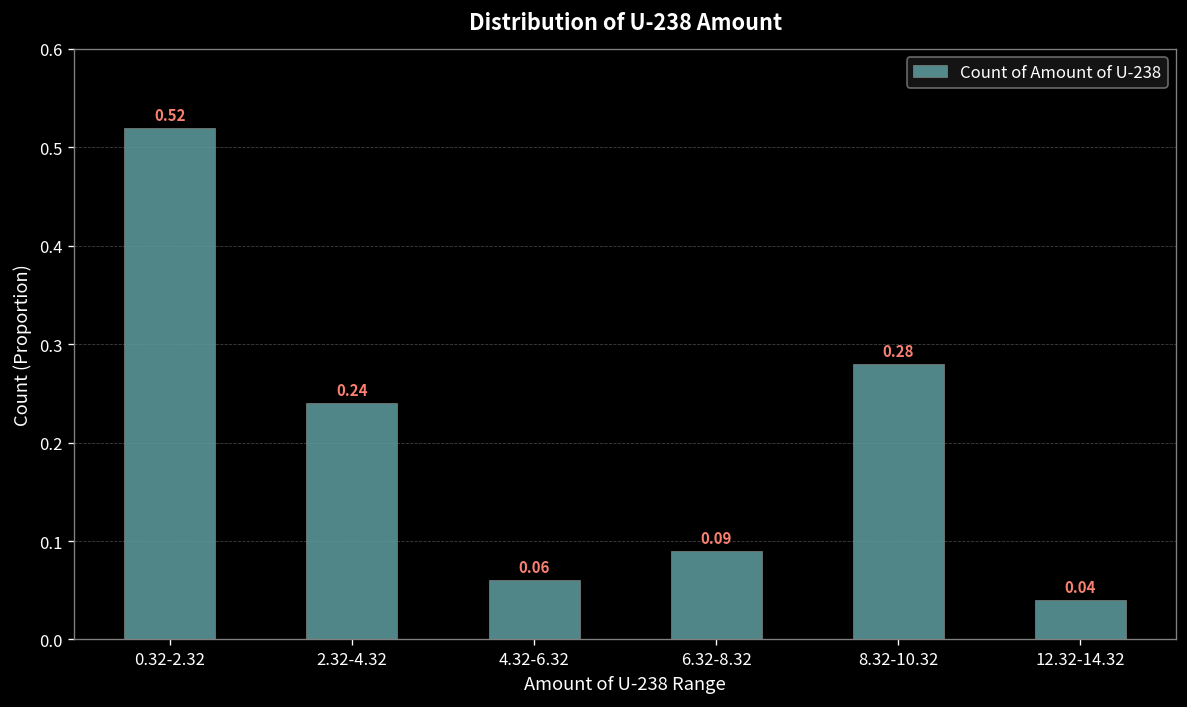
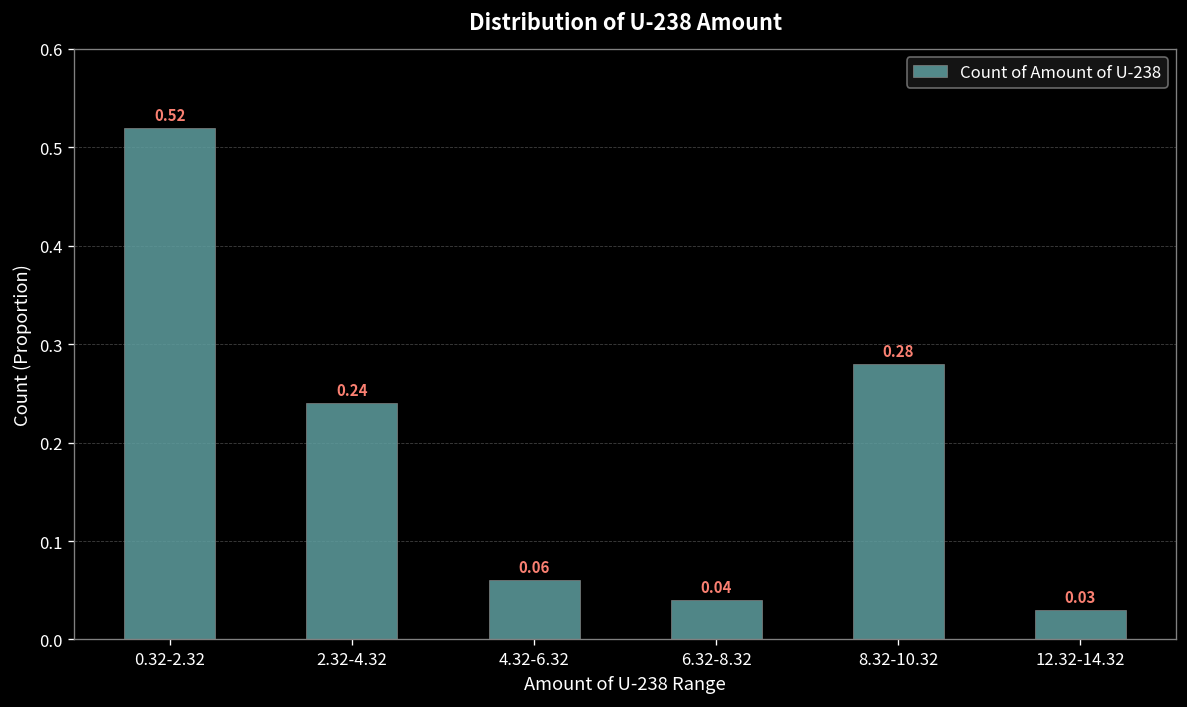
  {
    "0.32-2.32": 0.52,
    "2.32-4.32": 0.24,
    "4.32-6.32": 0.06,
-   "6.32-8.32": 0.09,
+   "6.32-8.32": 0.04,
    "8.32-10.32": 0.28,
-   "12.32-14.32": 0.04
+   "12.32-14.32": 0.03
  }
